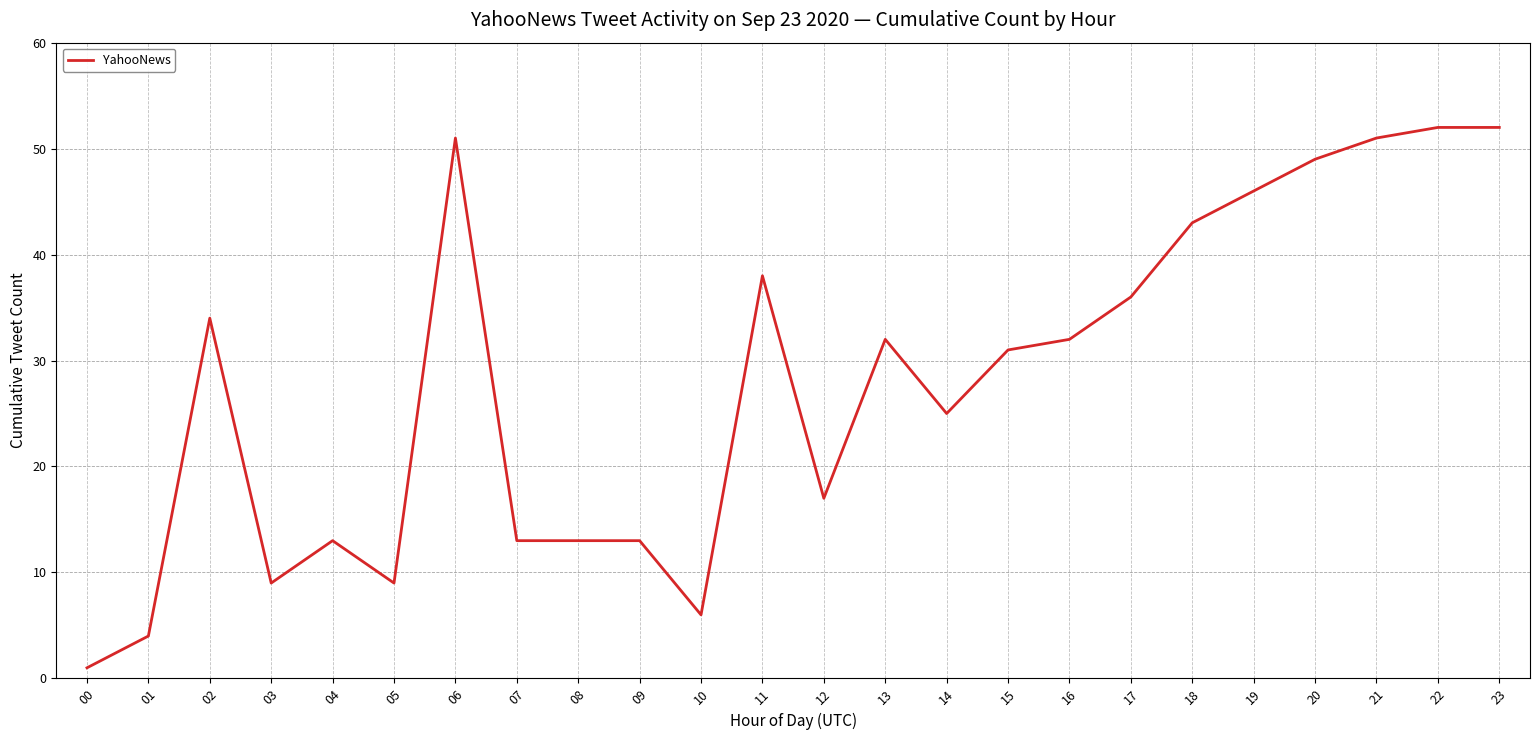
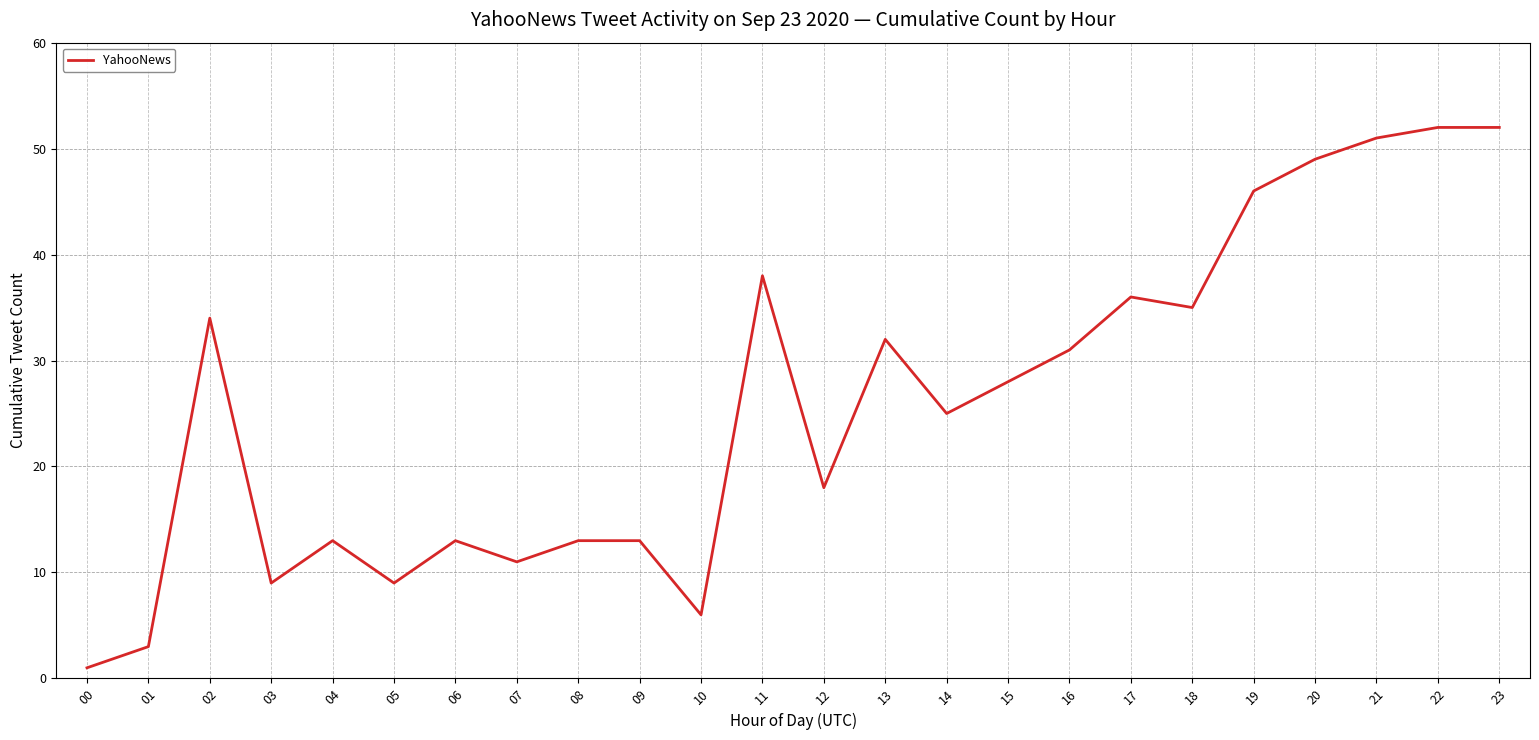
  {
    "00": 1,
-   "01": 4,
+   "01": 3,
    "02": 34,
    "03": 9,
    "04": 13,
    "05": 9,
-   "06": 51,
-   "07": 13,
+   "06": 13,
+   "07": 11,
    "08": 13,
    "09": 13,
    "10": 6,
    "11": 38,
-   "12": 17,
+   "12": 18,
    "13": 32,
    "14": 25,
-   "15": 31,
-   "16": 32,
+   "15": 28,
+   "16": 31,
    "17": 36,
-   "18": 43,
+   "18": 35,
    "19": 46,
    "20": 49,
    "21": 51,
    "22": 52,
    "23": 52
  }
